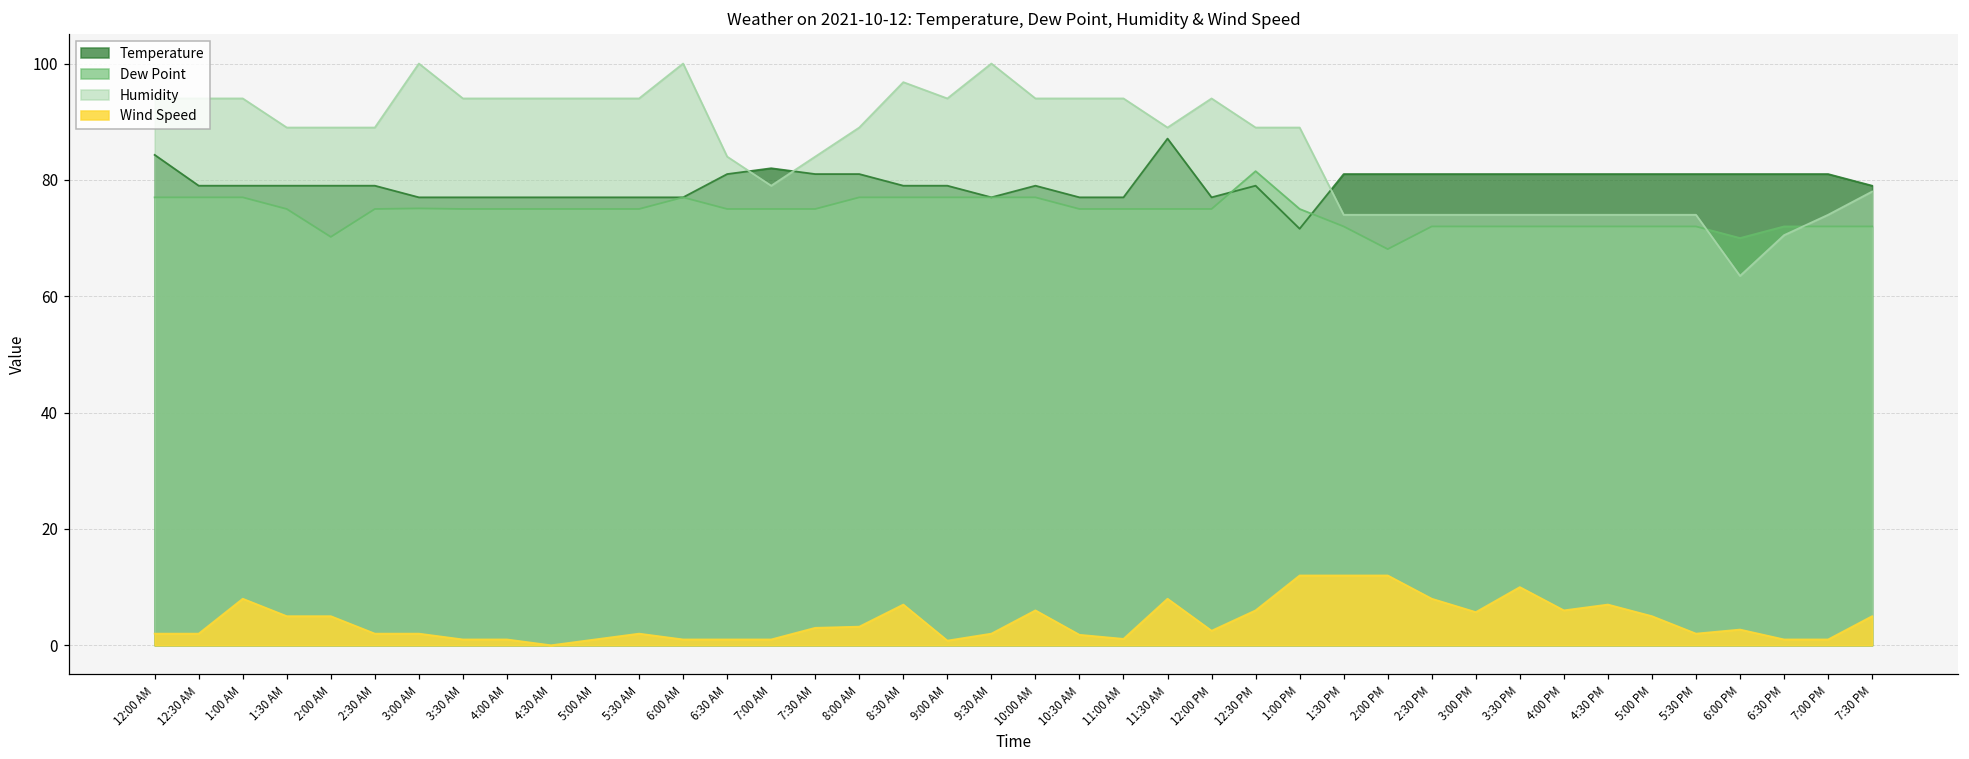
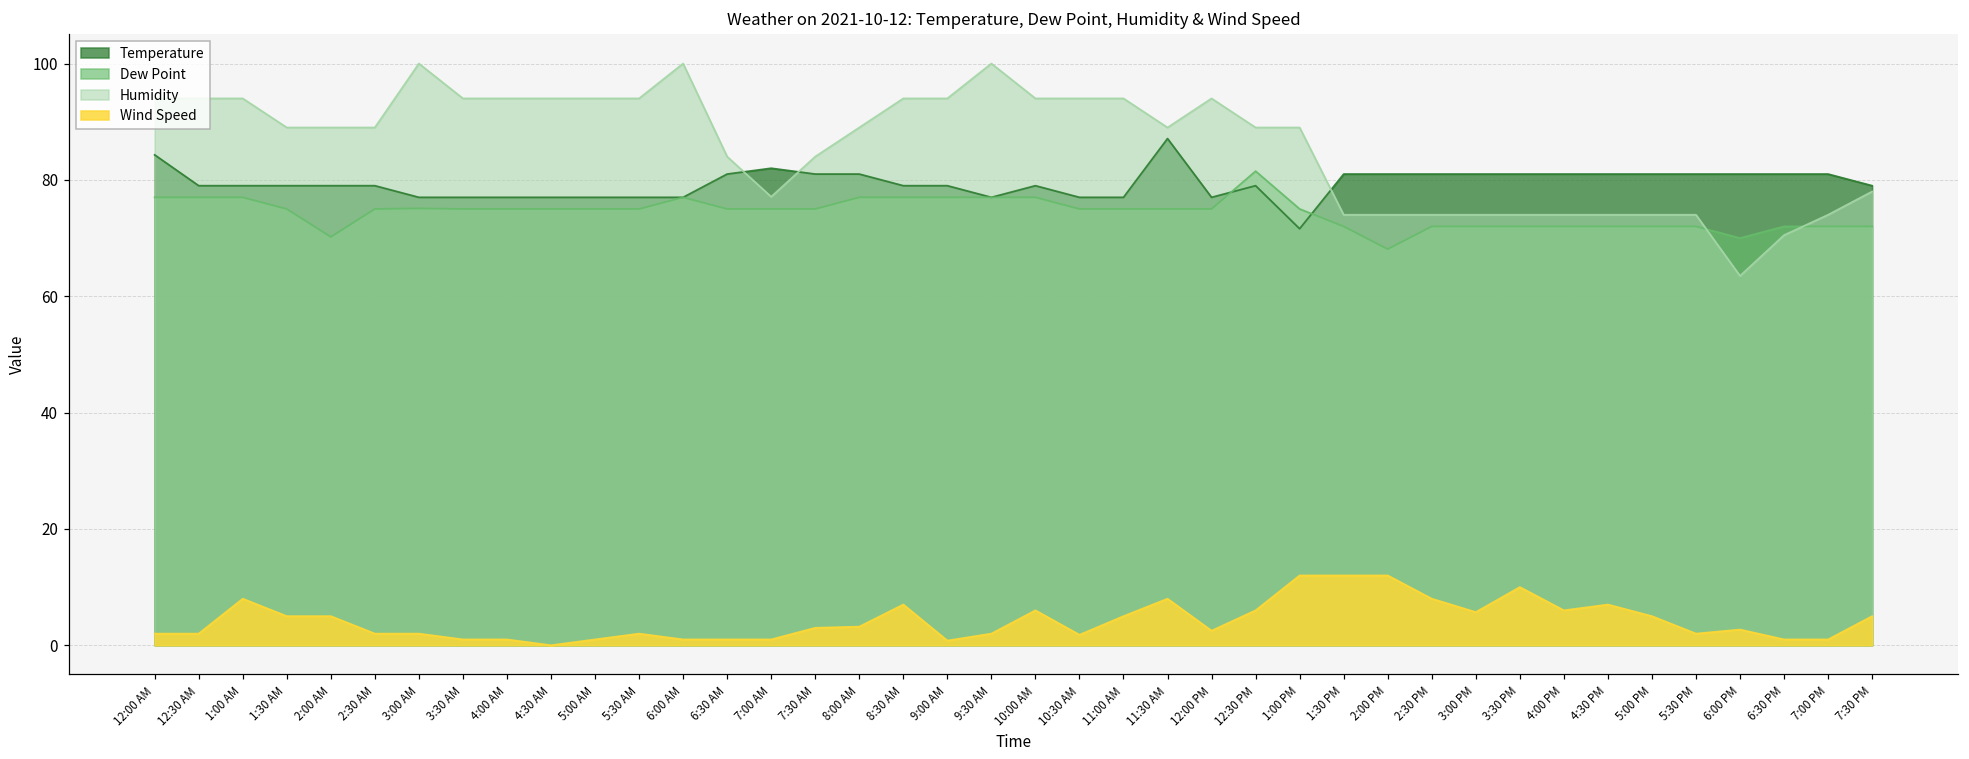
  {
    "Temperature": {
      "12:00 AM": 84,
      "12:30 AM": 79,
      "1:00 AM": 79,
      "1:30 AM": 79,
      "2:00 AM": 79,
      "2:30 AM": 79,
      "3:00 AM": 77,
      "3:30 AM": 77,
      "4:00 AM": 77,
      "4:30 AM": 77,
      "5:00 AM": 77,
      "5:30 AM": 77,
      "6:30 AM": 81,
      "7:00 AM": 82,
      "7:30 AM": 81,
      "8:00 AM": 81,
      "8:30 AM": 79,
      "9:00 AM": 79,
      "10:00 AM": 79,
      "10:30 AM": 77,
      "11:00 AM": 77,
      "11:30 AM": 87,
      "12:00 PM": 77,
      "12:30 PM": 79,
      "1:00 PM": 72,
      "1:30 PM": 81,
      "2:00 PM": 81,
      "2:30 PM": 81,
      "3:00 PM": 81,
      "3:30 PM": 81,
      "4:00 PM": 81,
      "4:30 PM": 81,
      "5:00 PM": 81,
      "5:30 PM": 81,
      "6:00 PM": 81,
      "6:30 PM": 81,
      "7:00 PM": 81,
      "7:30 PM": 79
    },
    "Dew Point": {
      "12:00 AM": 77,
      "12:30 AM": 77,
      "1:00 AM": 77,
      "1:30 AM": 75,
      "2:00 AM": 70,
      "2:30 AM": 75,
      "3:00 AM": 75,
      "3:30 AM": 75,
      "4:00 AM": 75,
      "4:30 AM": 75,
      "5:00 AM": 75,
      "5:30 AM": 75,
      "6:30 AM": 75,
      "7:00 AM": 75,
      "7:30 AM": 75,
      "8:00 AM": 77,
      "8:30 AM": 77,
      "9:00 AM": 77,
      "10:00 AM": 77,
      "10:30 AM": 75,
      "11:00 AM": 75,
      "11:30 AM": 75,
      "12:00 PM": 75,
      "12:30 PM": 82,
      "1:00 PM": 75,
      "1:30 PM": 72,
      "2:00 PM": 68,
      "2:30 PM": 72,
      "3:00 PM": 72,
      "3:30 PM": 72,
      "4:00 PM": 72,
      "4:30 PM": 72,
      "5:00 PM": 72,
      "5:30 PM": 72,
      "6:00 PM": 70,
      "6:30 PM": 72,
      "7:00 PM": 72,
      "7:30 PM": 72
    },
    "Humidity": {
      "1:00 AM": 94,
      "1:30 AM": 89,
      "2:00 AM": 89,
      "2:30 AM": 89,
      "3:00 AM": 100,
      "3:30 AM": 94,
      "4:00 AM": 94,
      "4:30 AM": 94,
      "5:00 AM": 94,
      "5:30 AM": 94,
      "6:00 AM": 100,
      "6:30 AM": 84,
-     "7:00 AM": 79,
+     "7:00 AM": 77,
      "7:30 AM": 84,
      "8:00 AM": 89,
-     "8:30 AM": 97,
+     "8:30 AM": 94,
      "9:00 AM": 94,
      "9:30 AM": 100,
      "10:00 AM": 94,
      "10:30 AM": 94,
      "11:00 AM": 94,
      "11:30 AM": 89,
      "12:00 PM": 94,
      "12:30 PM": 89,
      "1:00 PM": 89,
      "1:30 PM": 74,
      "2:00 PM": 74,
      "2:30 PM": 74,
      "3:00 PM": 74,
      "3:30 PM": 74,
      "4:00 PM": 74,
      "4:30 PM": 74,
      "5:00 PM": 74,
      "5:30 PM": 74,
      "6:00 PM": 64,
      "6:30 PM": 71,
      "7:00 PM": 74,
      "7:30 PM": 78
    },
    "Wind Speed": {
      "12:00 AM": 2,
      "12:30 AM": 2,
      "1:00 AM": 8,
      "1:30 AM": 5,
      "2:00 AM": 5,
      "2:30 AM": 2,
      "3:00 AM": 2,
      "3:30 AM": 1,
      "4:00 AM": 1,
      "4:30 AM": 0,
      "5:00 AM": 1,
      "5:30 AM": 2,
      "6:00 AM": 1,
      "6:30 AM": 1,
      "7:00 AM": 1,
      "7:30 AM": 3,
      "8:00 AM": 3,
      "8:30 AM": 7,
      "9:00 AM": 1,
      "9:30 AM": 2,
      "10:00 AM": 6,
      "10:30 AM": 2,
-     "11:00 AM": 1,
+     "11:00 AM": 5,
      "11:30 AM": 8,
      "12:00 PM": 3,
      "12:30 PM": 6,
      "1:00 PM": 12,
      "1:30 PM": 12,
      "2:00 PM": 12,
      "2:30 PM": 8,
      "3:00 PM": 6,
      "3:30 PM": 10,
      "4:00 PM": 6,
      "4:30 PM": 7,
      "5:00 PM": 5,
      "5:30 PM": 2,
      "6:00 PM": 3,
      "6:30 PM": 1,
      "7:00 PM": 1,
      "7:30 PM": 5
    }
  }
